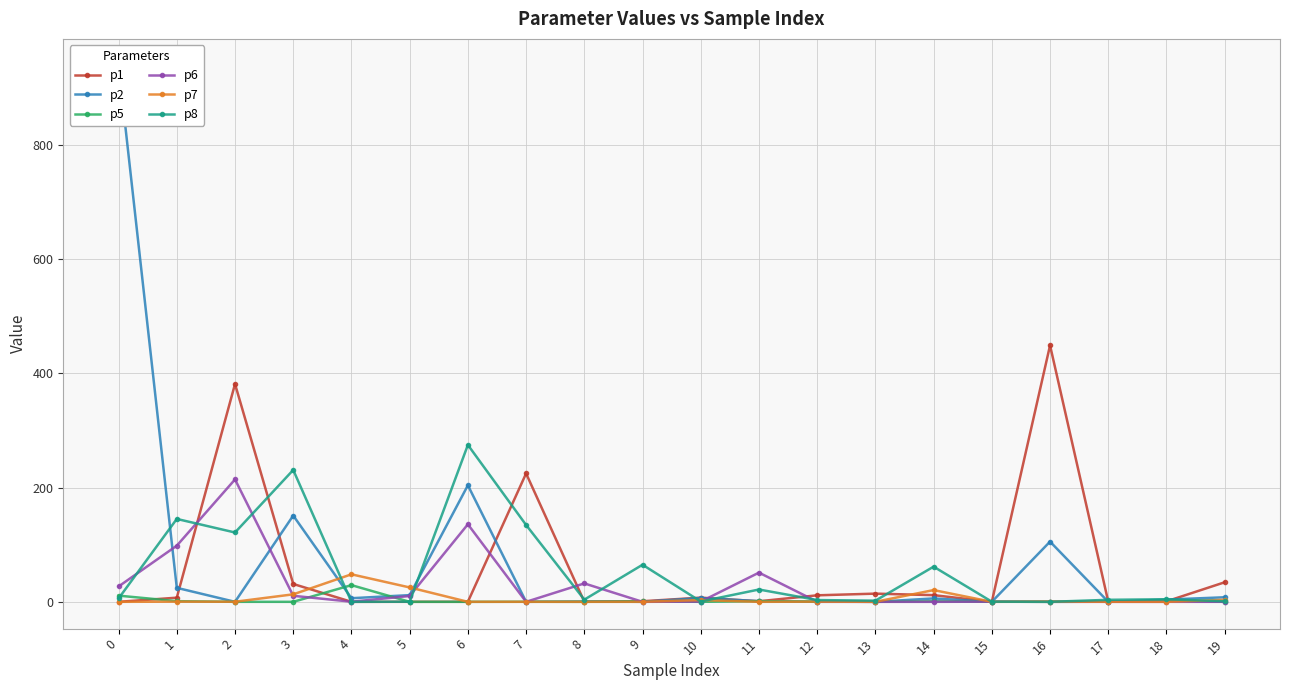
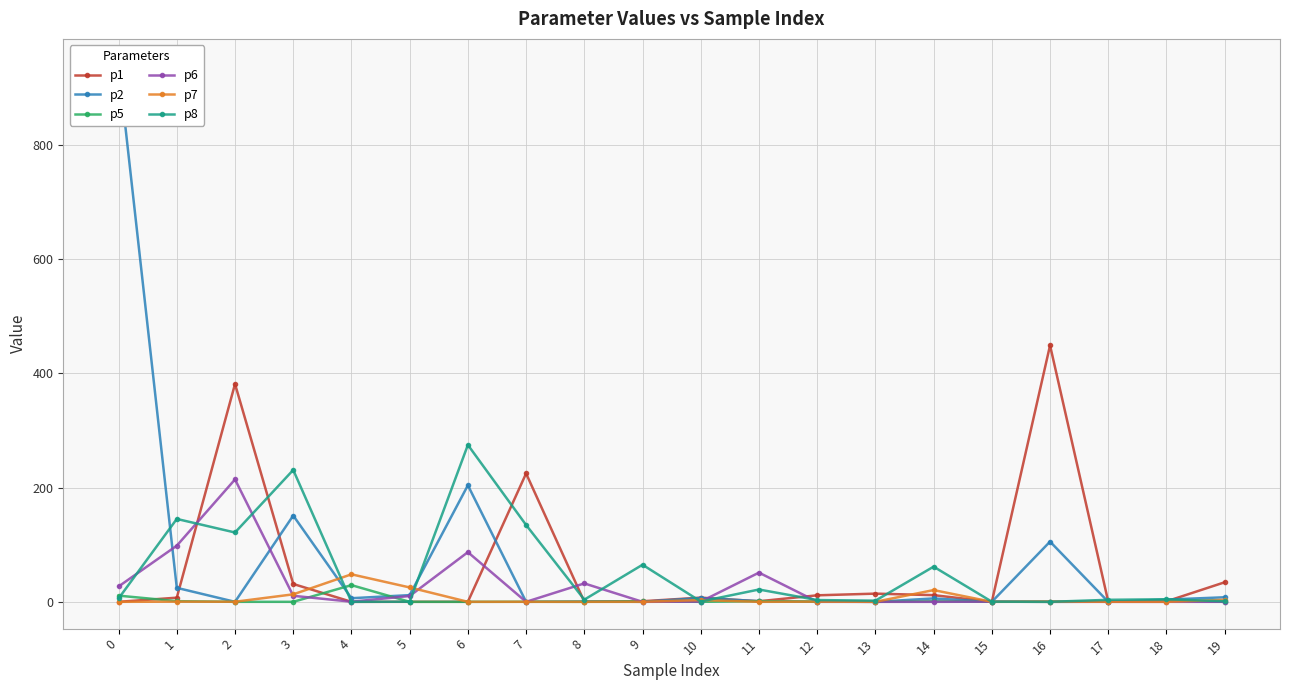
  {
    "p1": {
      "1": 10,
      "2": 380,
      "3": 30,
      "7": 220,
      "12": 10,
      "13": 10,
      "14": 10,
      "16": 450,
      "19": 30
    },
    "p2": {
      "1": 20,
      "3": 150,
      "4": 10,
      "6": 200,
      "14": 10,
      "16": 110
    },
    "p6": {
      "0": 30,
      "1": 100,
      "2": 210,
-     "6": 140,
+     "6": 90,
      "8": 30,
      "11": 50
    },
    "p7": {
      "4": 50,
      "5": 30,
      "14": 20
    }
  }
